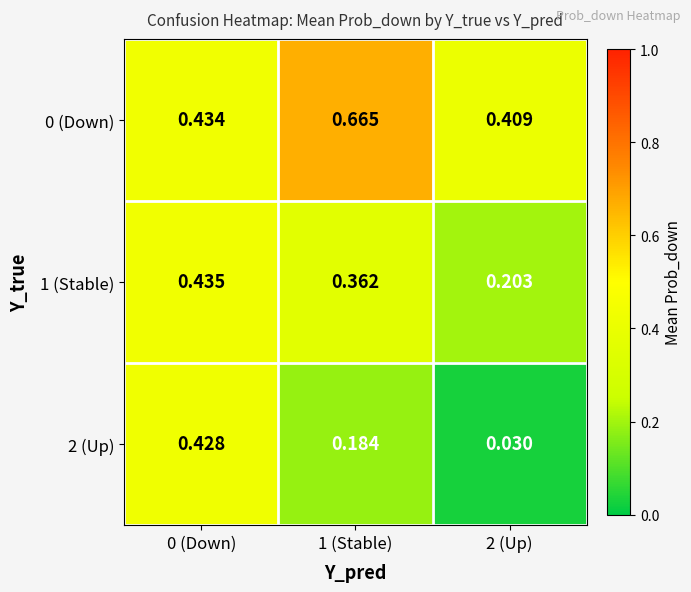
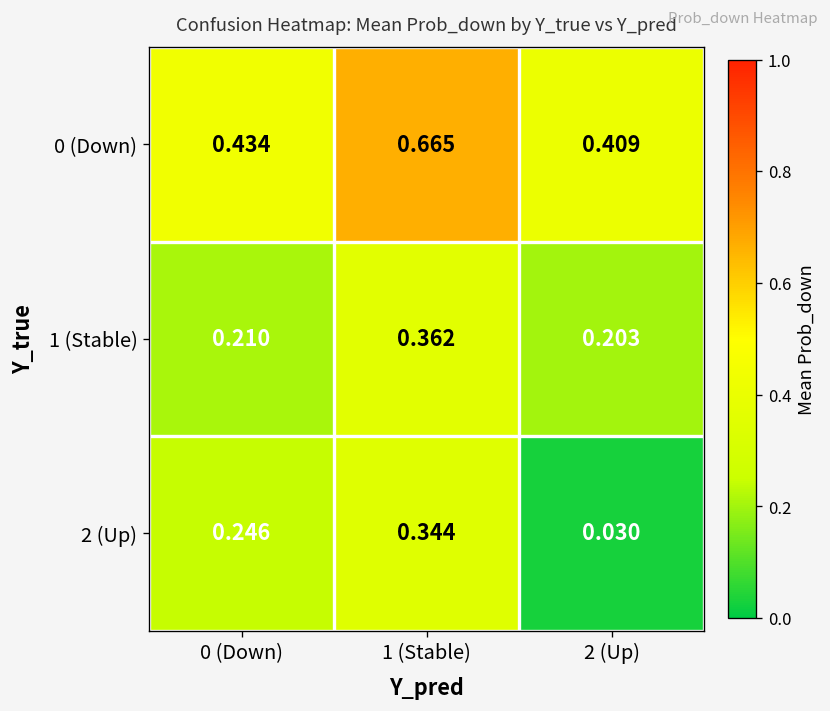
  {
    "0 (Down)": {
      "0 (Down)": 0.434,
      "1 (Stable)": 0.665,
      "2 (Up)": 0.409
    },
    "1 (Stable)": {
-     "0 (Down)": 0.435,
+     "0 (Down)": 0.210,
      "1 (Stable)": 0.362,
      "2 (Up)": 0.203
    },
    "2 (Up)": {
-     "0 (Down)": 0.428,
-     "1 (Stable)": 0.184,
+     "0 (Down)": 0.246,
+     "1 (Stable)": 0.344,
      "2 (Up)": 0.030
    }
  }
